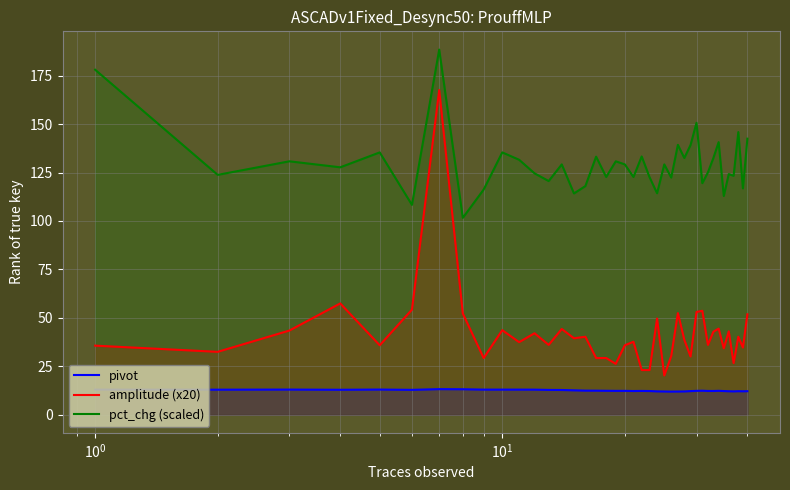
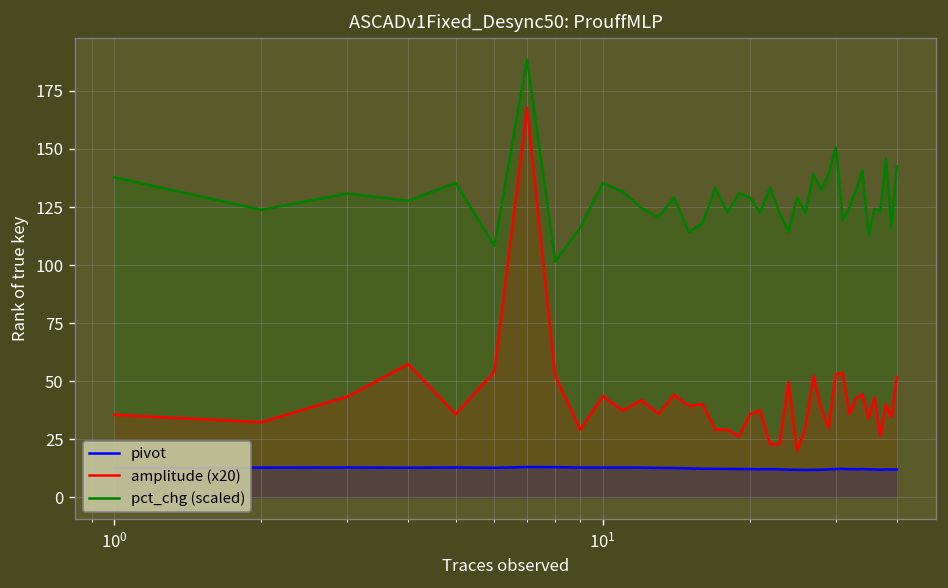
  {
    "pivot": {
      "10^1": 13
    },
    "amplitude (x20)": {
      "10^0": 36,
      "10^1": 44
    },
    "pct_chg (scaled)": {
-     "10^0": 178,
+     "10^0": 138,
      "10^1": 135
    }
  }
